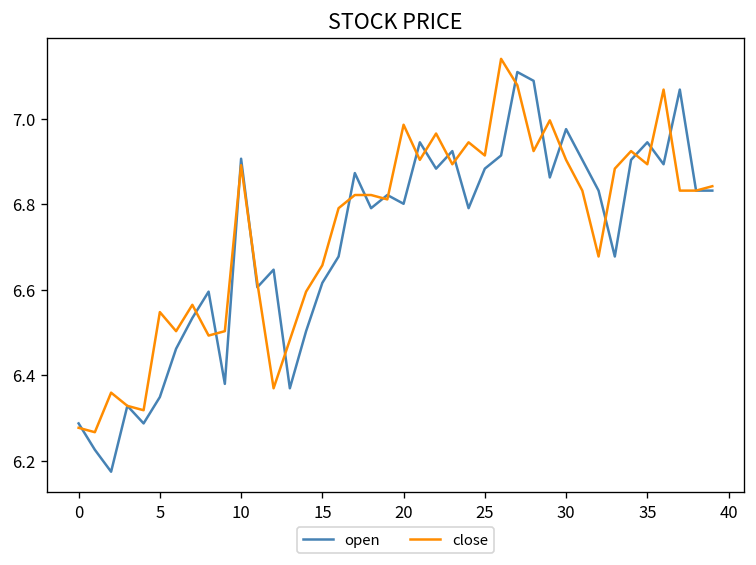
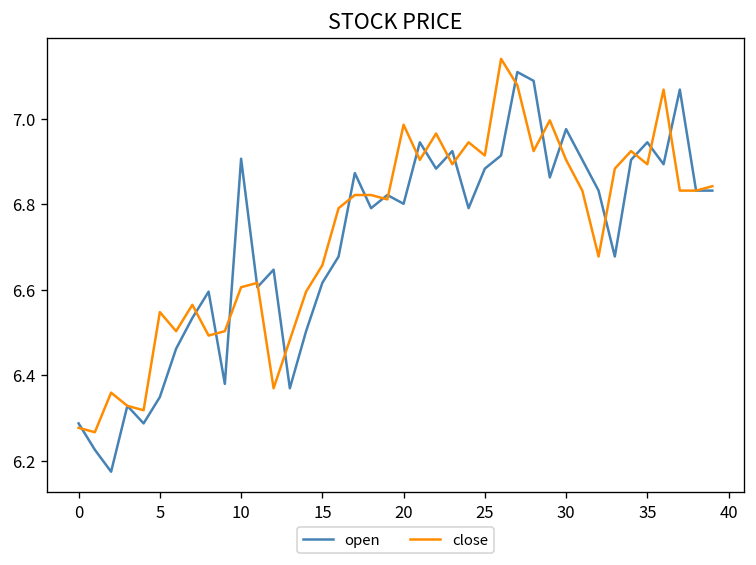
  {
    "open": {
      "0": 6.29,
      "5": 6.35,
      "10": 6.91,
      "15": 6.62,
      "20": 6.80,
      "25": 6.88,
      "30": 6.98,
      "35": 6.95
    },
    "close": {
      "0": 6.28,
      "5": 6.55,
-     "10": 6.89,
+     "10": 6.61,
      "15": 6.66,
      "20": 6.99,
      "25": 6.91,
      "30": 6.90,
      "35": 6.89
    }
  }
